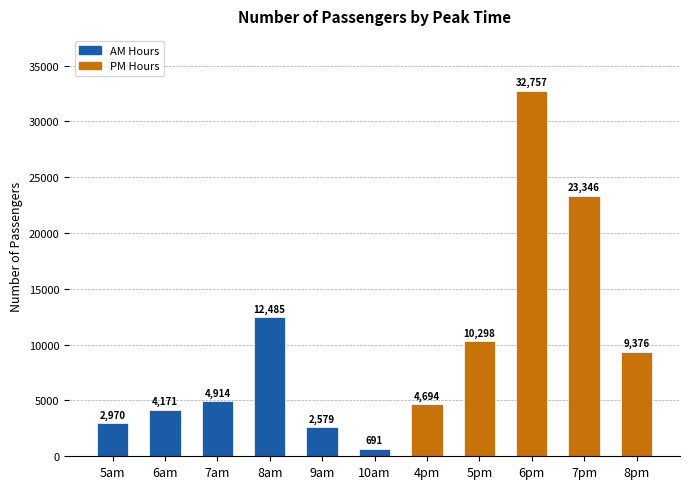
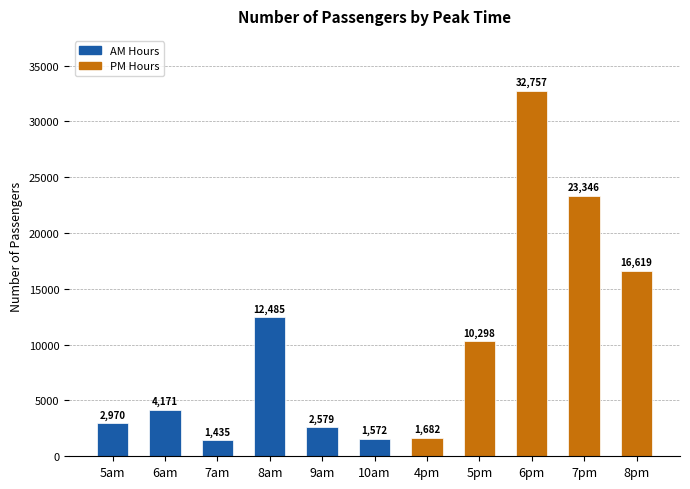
  {
    "5am": "2,970",
    "6am": "4,171",
-   "7am": "4,914",
+   "7am": "1,435",
    "8am": "12,485",
    "9am": "2,579",
-   "10am": "691",
-   "4pm": "4,694",
+   "10am": "1,572",
+   "4pm": "1,682",
    "5pm": "10,298",
    "6pm": "32,757",
    "7pm": "23,346",
-   "8pm": "9,376"
+   "8pm": "16,619"
  }
